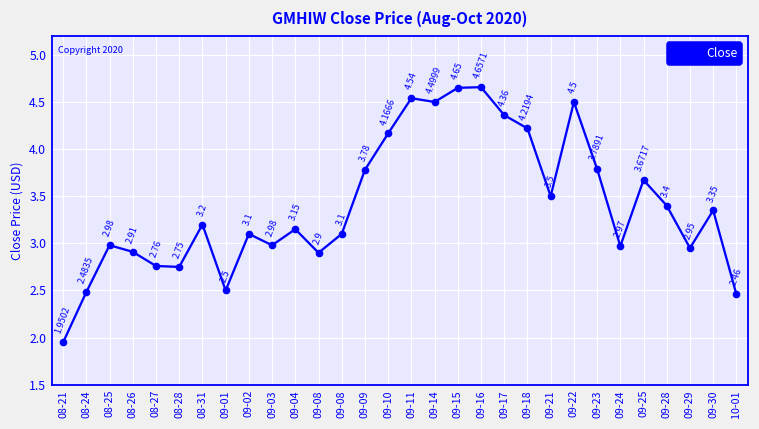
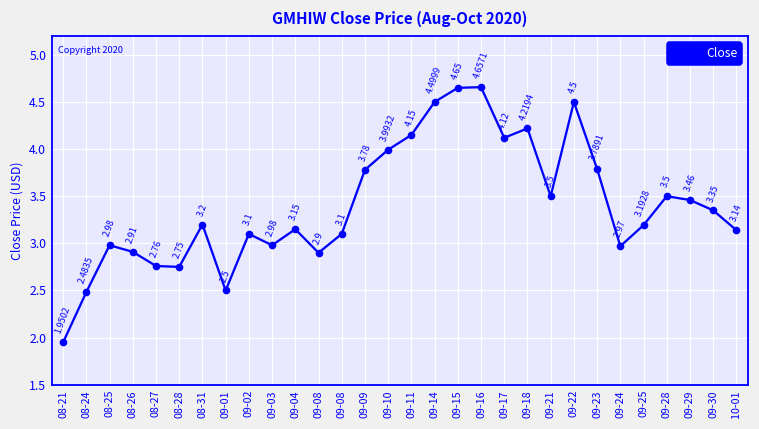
  {
    "08-21": 1.9502,
    "08-24": 2.4835,
    "08-25": 2.98,
    "08-26": 2.91,
    "08-27": 2.76,
    "08-28": 2.75,
    "08-31": 3.2,
    "09-01": 2.5,
    "09-02": 3.1,
    "09-03": 2.98,
    "09-04": 3.15,
    "09-09": 3.78,
-   "09-10": 4.1666,
-   "09-11": 4.54,
+   "09-10": 3.9932,
+   "09-11": 4.15,
    "09-14": 4.4999,
    "09-15": 4.65,
    "09-16": 4.6571,
-   "09-17": 4.36,
+   "09-17": 4.12,
    "09-18": 4.2194,
    "09-21": 3.5,
    "09-22": 4.5,
    "09-23": 3.7891,
    "09-24": 2.97,
-   "09-25": 3.6717,
-   "09-28": 3.4,
-   "09-29": 2.95,
+   "09-25": 3.1928,
+   "09-28": 3.5,
+   "09-29": 3.46,
    "09-30": 3.35,
-   "10-01": 2.46
+   "10-01": 3.14
  }
